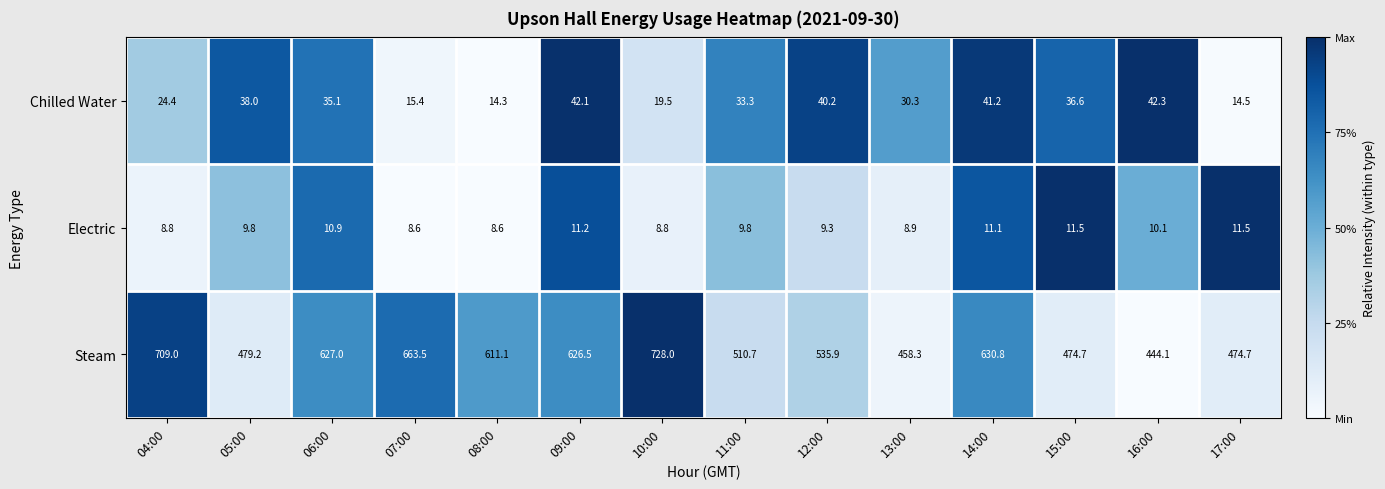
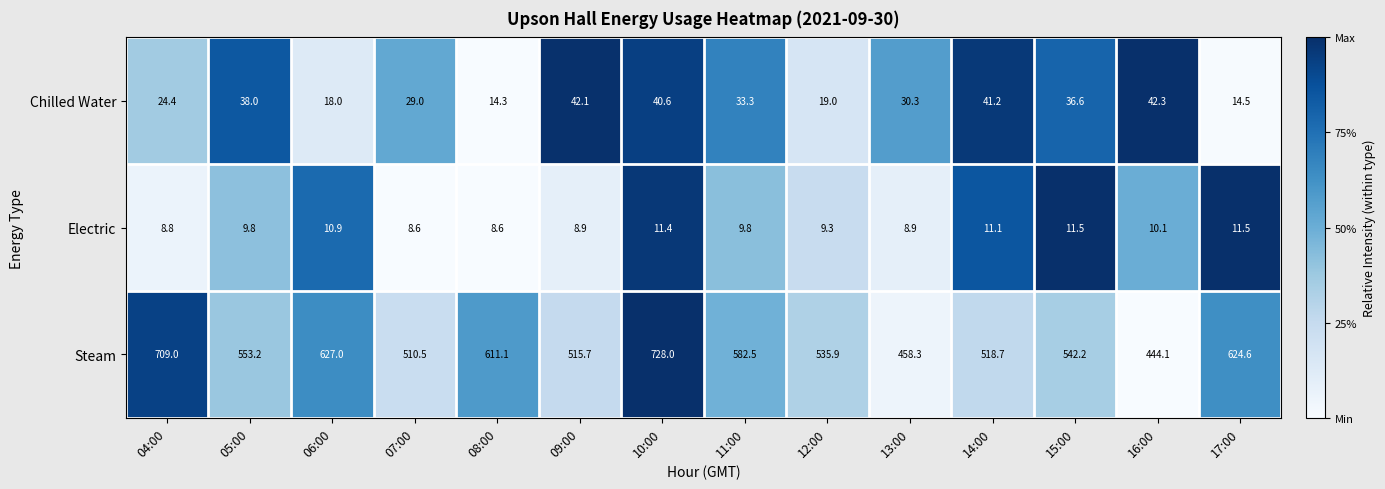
  {
    "Chilled Water": {
      "04:00": 24.4,
      "05:00": 38.0,
-     "06:00": 35.1,
-     "07:00": 15.4,
+     "06:00": 18.0,
+     "07:00": 29.0,
      "08:00": 14.3,
      "09:00": 42.1,
-     "10:00": 19.5,
+     "10:00": 40.6,
      "11:00": 33.3,
-     "12:00": 40.2,
+     "12:00": 19.0,
      "13:00": 30.3,
      "14:00": 41.2,
      "15:00": 36.6,
      "16:00": 42.3,
      "17:00": 14.5
    },
    "Electric": {
      "04:00": 8.8,
      "05:00": 9.8,
      "06:00": 10.9,
      "07:00": 8.6,
      "08:00": 8.6,
-     "09:00": 11.2,
-     "10:00": 8.8,
+     "09:00": 8.9,
+     "10:00": 11.4,
      "11:00": 9.8,
      "12:00": 9.3,
      "13:00": 8.9,
      "14:00": 11.1,
      "15:00": 11.5,
      "16:00": 10.1,
      "17:00": 11.5
    },
    "Steam": {
      "04:00": 709.0,
-     "05:00": 479.2,
+     "05:00": 553.2,
      "06:00": 627.0,
-     "07:00": 663.5,
+     "07:00": 510.5,
      "08:00": 611.1,
-     "09:00": 626.5,
+     "09:00": 515.7,
      "10:00": 728.0,
-     "11:00": 510.7,
+     "11:00": 582.5,
      "12:00": 535.9,
      "13:00": 458.3,
-     "14:00": 630.8,
-     "15:00": 474.7,
+     "14:00": 518.7,
+     "15:00": 542.2,
      "16:00": 444.1,
-     "17:00": 474.7
+     "17:00": 624.6
    }
  }
